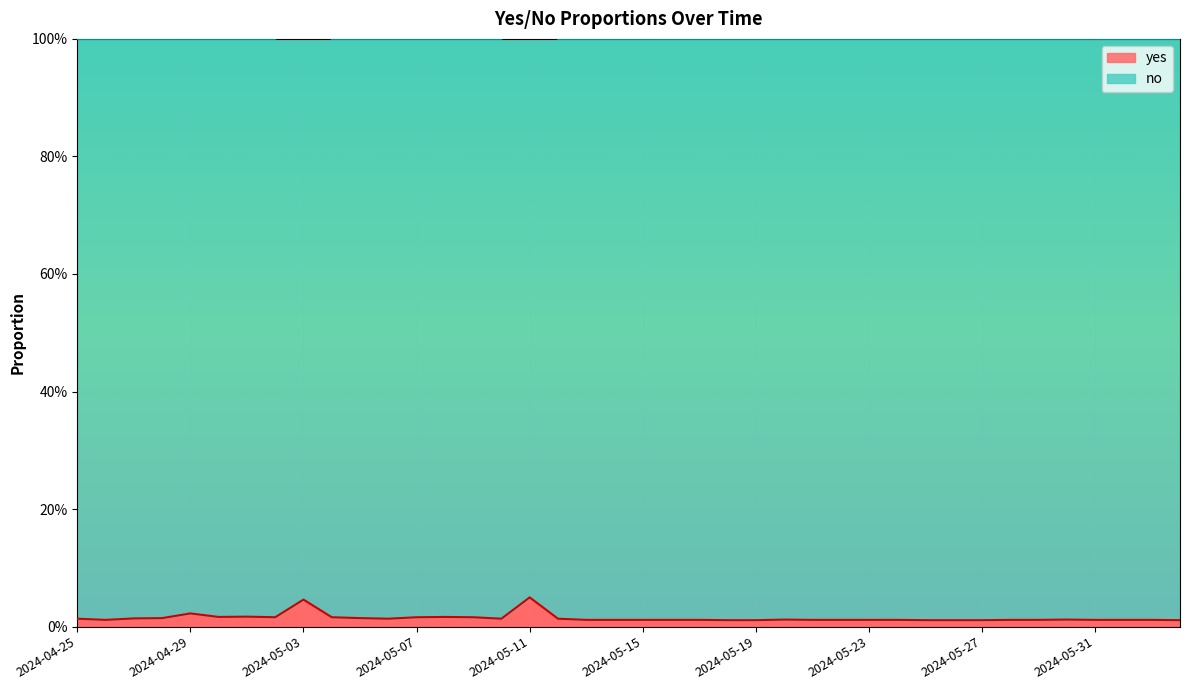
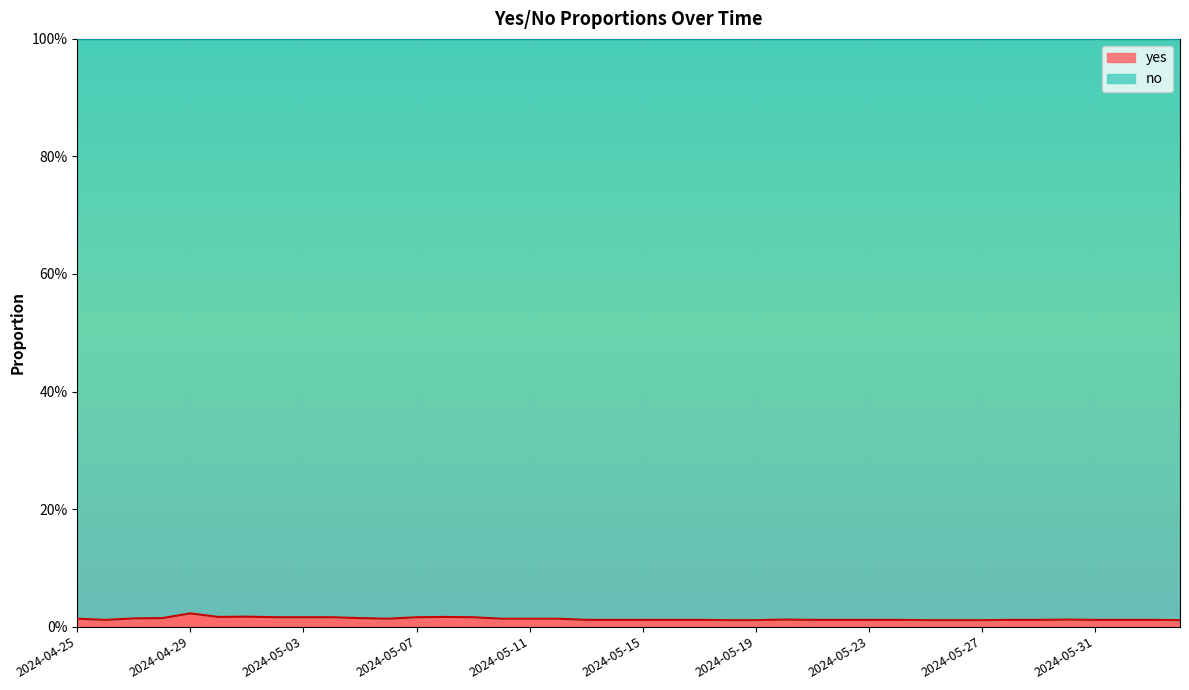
  {
    "yes": {
      "2024-04-25": "1%",
      "2024-04-29": "2%",
-     "2024-05-03": "5%",
+     "2024-05-03": "2%",
      "2024-05-07": "2%",
-     "2024-05-11": "5%",
+     "2024-05-11": "1%",
      "2024-05-15": "1%",
      "2024-05-19": "1%",
      "2024-05-23": "1%",
      "2024-05-27": "1%",
      "2024-05-31": "1%"
    },
    "no": {
      "2024-04-25": "99%",
      "2024-04-29": "98%",
      "2024-05-07": "98%",
      "2024-05-15": "99%",
      "2024-05-19": "99%",
      "2024-05-23": "99%",
      "2024-05-27": "99%",
      "2024-05-31": "99%"
    }
  }
